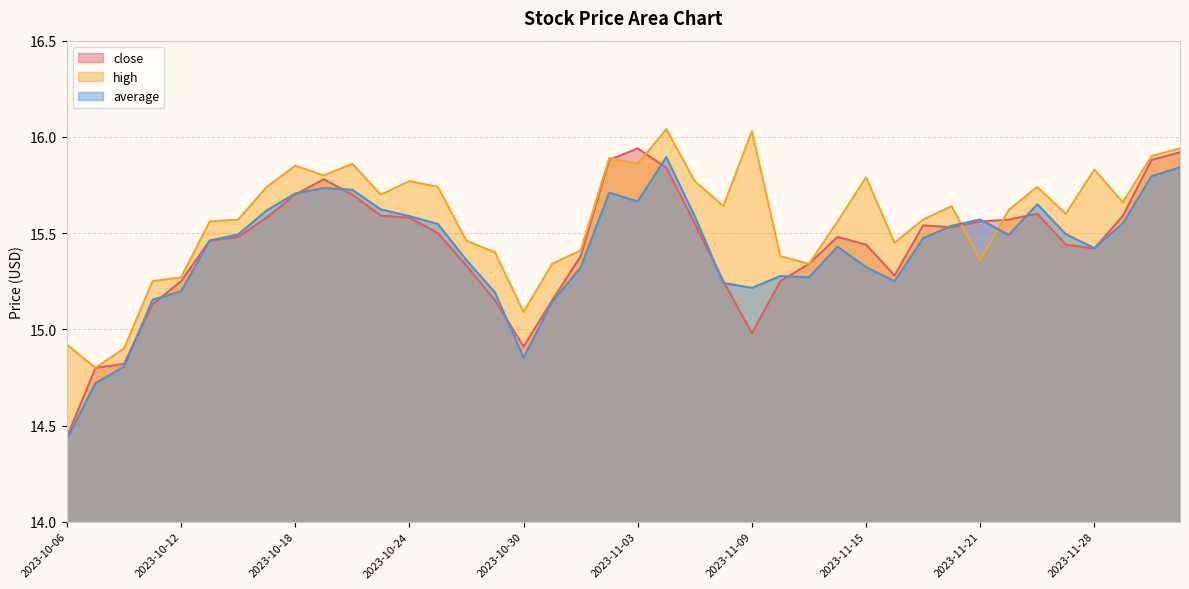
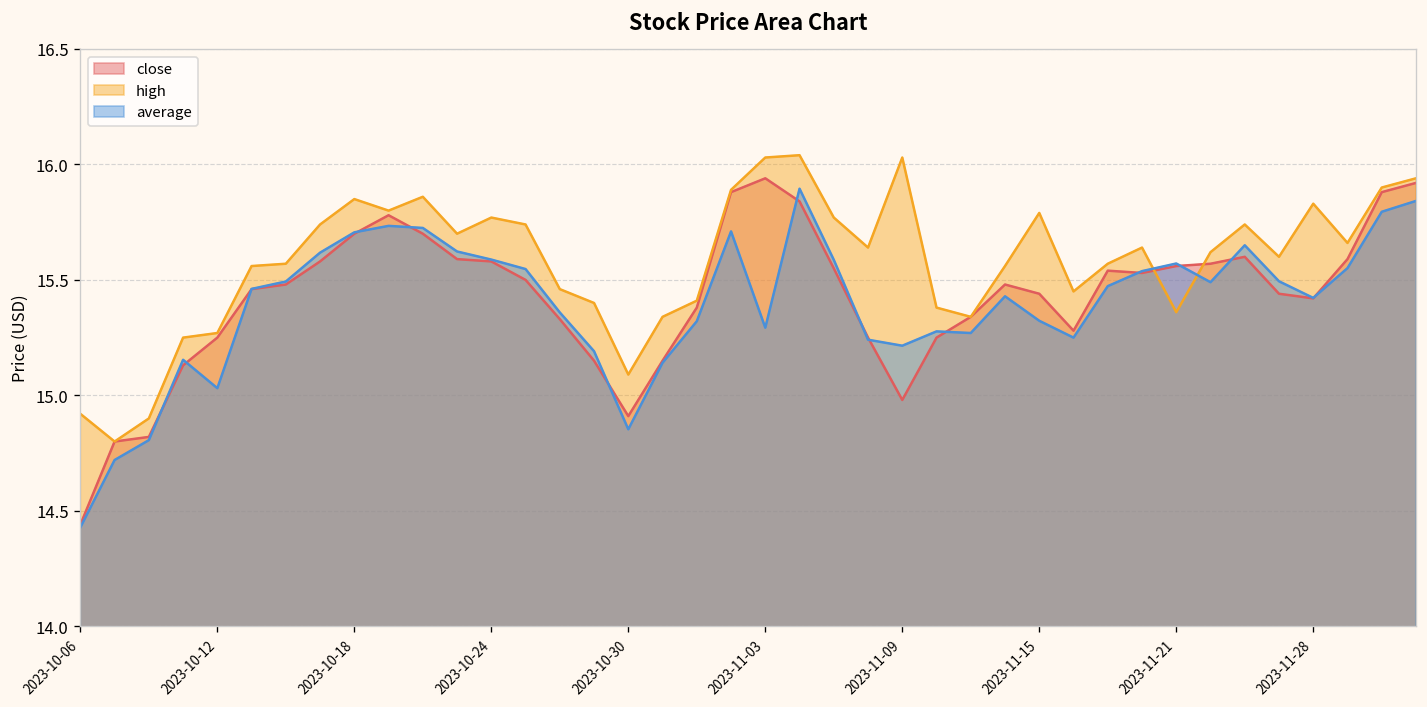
  {
    "close": {
      "2023-10-12": 15.25,
      "2023-10-30": 14.91,
      "2023-11-03": 15.94,
      "2023-11-09": 14.98,
      "2023-11-15": 15.44
    },
    "high": {
      "2023-10-06": 14.92,
      "2023-10-12": 15.27,
      "2023-10-18": 15.85,
      "2023-10-24": 15.77,
      "2023-10-30": 15.09,
-     "2023-11-03": 15.86,
+     "2023-11-03": 16.03,
      "2023-11-09": 16.03,
      "2023-11-15": 15.79,
      "2023-11-21": 15.36,
      "2023-11-28": 15.83
    },
    "average": {
-     "2023-10-12": 15.20,
+     "2023-10-12": 15.03,
      "2023-10-30": 14.85,
-     "2023-11-03": 15.66,
+     "2023-11-03": 15.29,
      "2023-11-09": 15.22,
      "2023-11-15": 15.32
    }
  }
